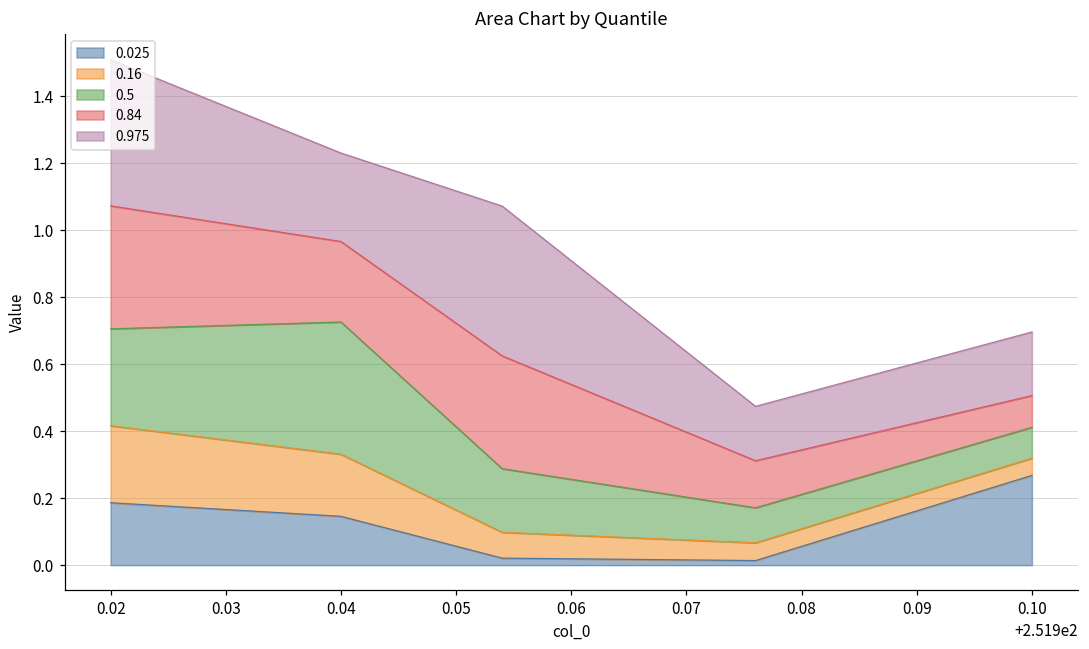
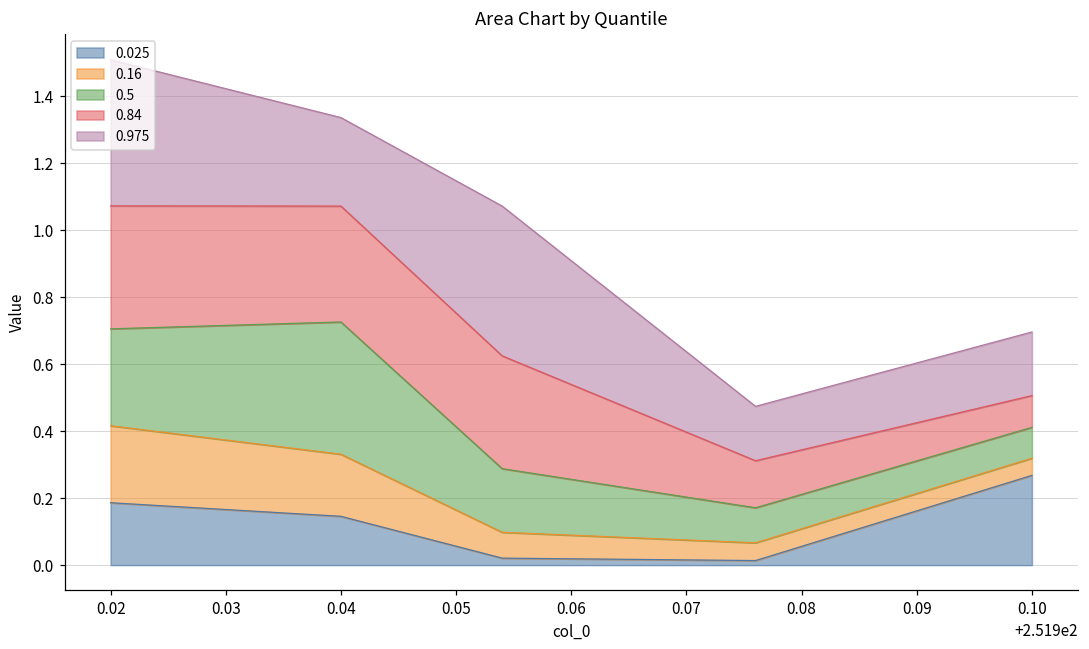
  {
    "0.025": {
      "0.02": 0.19,
      "0.04": 0.15,
      "0.10": 0.27
    },
    "0.16": {
      "0.02": 0.23,
      "0.04": 0.19,
      "0.10": 0.05
    },
    "0.5": {
      "0.02": 0.29,
      "0.04": 0.40,
      "0.10": 0.09
    },
    "0.84": {
      "0.02": 0.37,
-     "0.04": 0.24,
+     "0.04": 0.35,
      "0.10": 0.09
    },
    "0.975": {
      "0.04": 0.26,
      "0.10": 0.19
    }
  }
